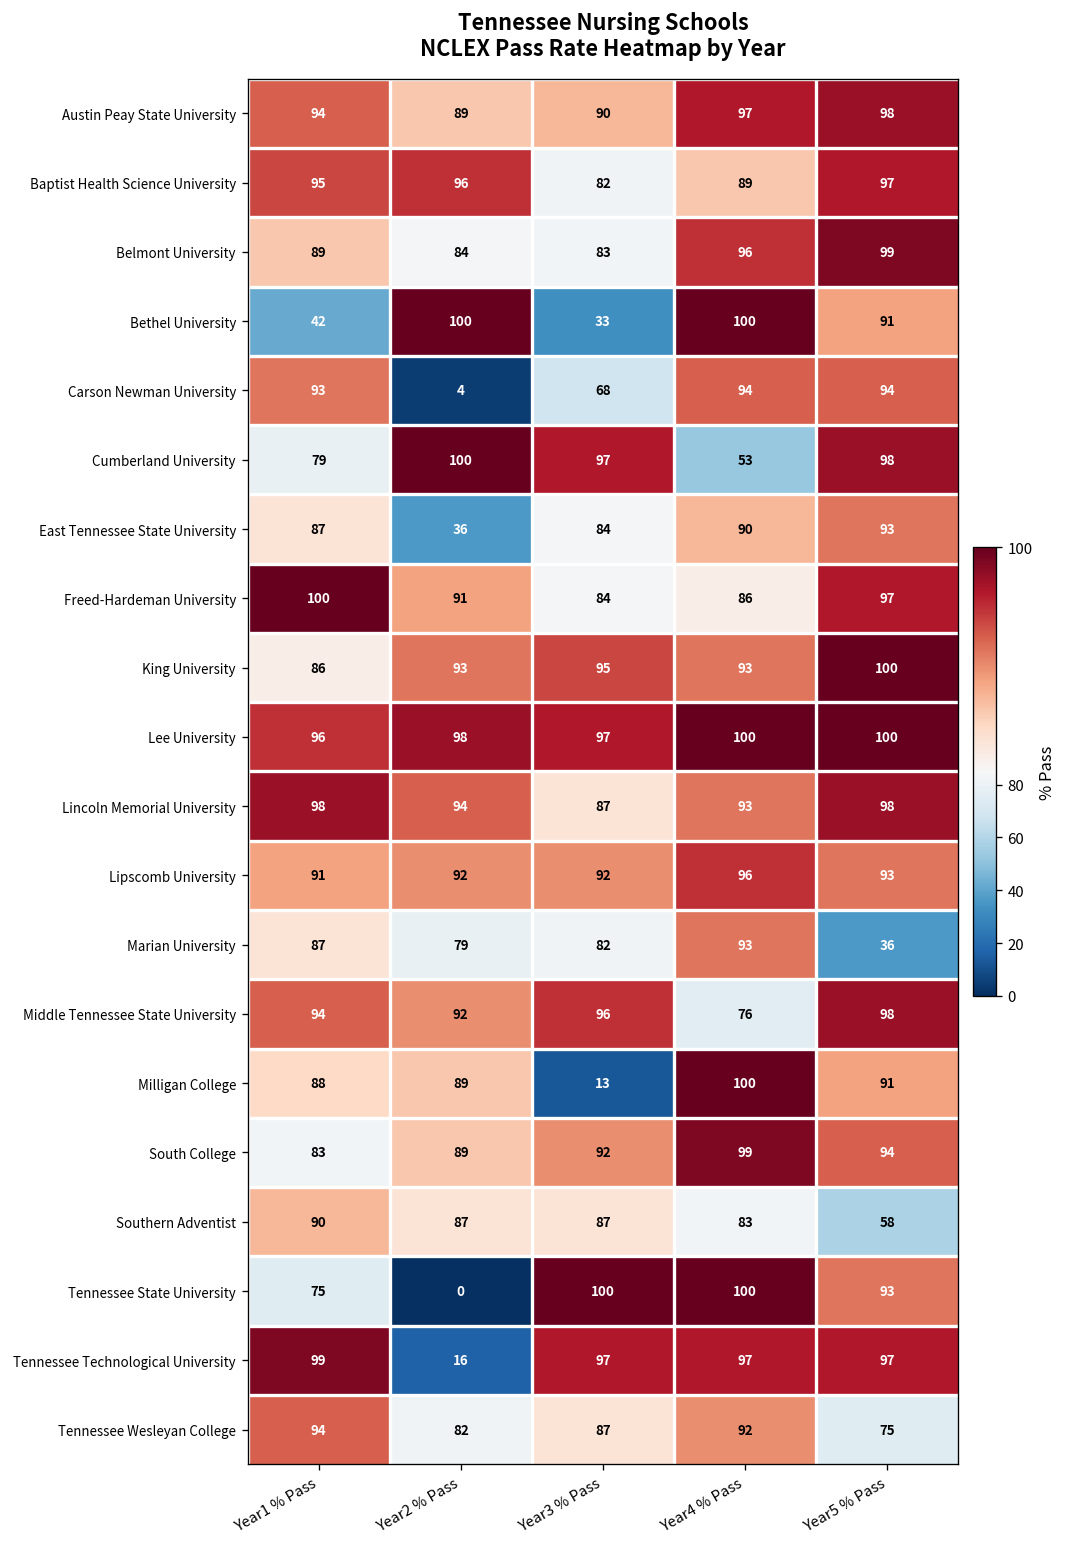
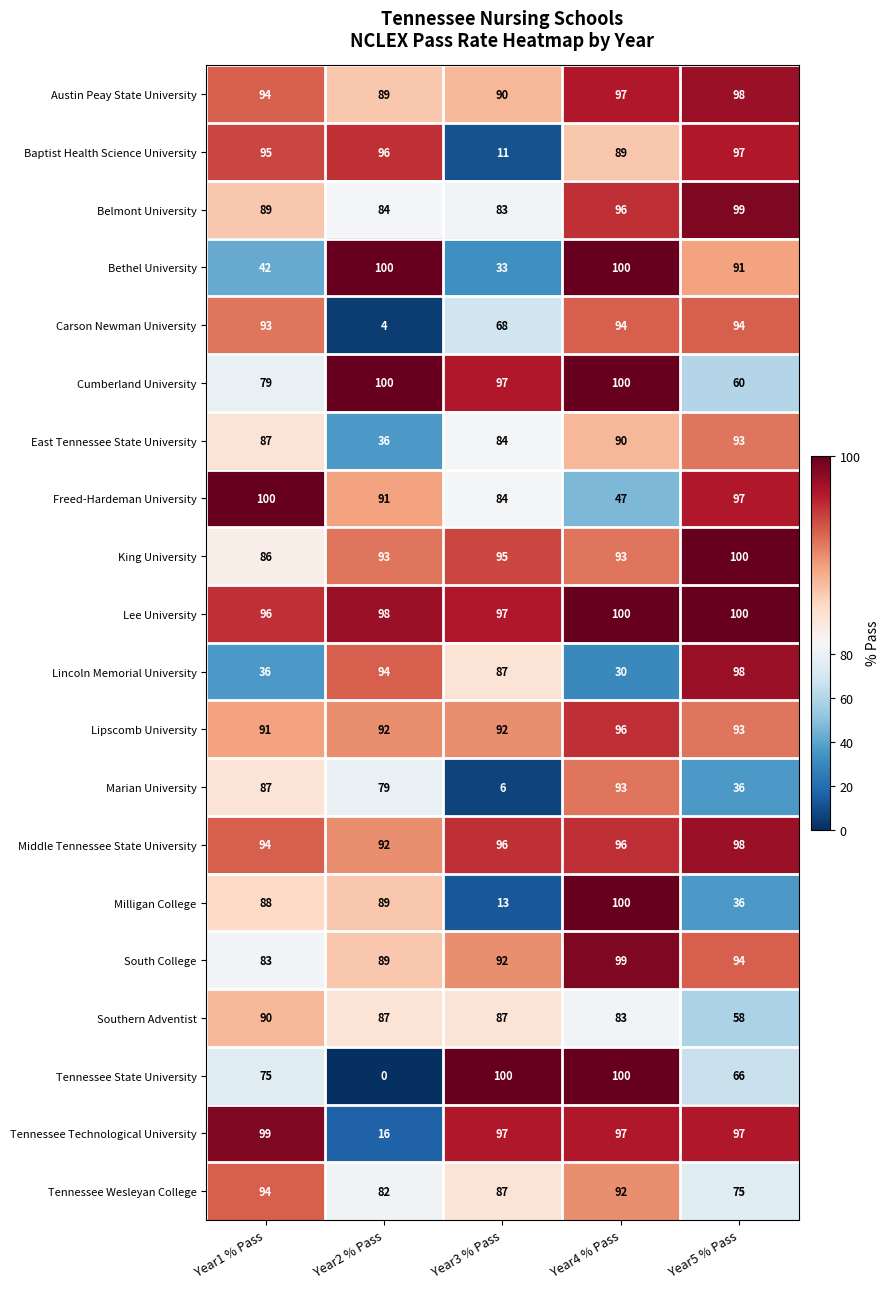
  {
    "Austin Peay State University": {
      "Year1 % Pass": 94,
      "Year2 % Pass": 89,
      "Year3 % Pass": 90,
      "Year4 % Pass": 97,
      "Year5 % Pass": 98
    },
    "Baptist Health Science University": {
      "Year1 % Pass": 95,
      "Year2 % Pass": 96,
-     "Year3 % Pass": 82,
+     "Year3 % Pass": 11,
      "Year4 % Pass": 89,
      "Year5 % Pass": 97
    },
    "Belmont University": {
      "Year1 % Pass": 89,
      "Year2 % Pass": 84,
      "Year3 % Pass": 83,
      "Year4 % Pass": 96,
      "Year5 % Pass": 99
    },
    "Bethel University": {
      "Year1 % Pass": 42,
      "Year2 % Pass": 100,
      "Year3 % Pass": 33,
      "Year4 % Pass": 100,
      "Year5 % Pass": 91
    },
    "Carson Newman University": {
      "Year1 % Pass": 93,
      "Year2 % Pass": 4,
      "Year3 % Pass": 68,
      "Year4 % Pass": 94,
      "Year5 % Pass": 94
    },
    "Cumberland University": {
      "Year1 % Pass": 79,
      "Year2 % Pass": 100,
      "Year3 % Pass": 97,
-     "Year4 % Pass": 53,
-     "Year5 % Pass": 98
+     "Year4 % Pass": 100,
+     "Year5 % Pass": 60
    },
    "East Tennessee State University": {
      "Year1 % Pass": 87,
      "Year2 % Pass": 36,
      "Year3 % Pass": 84,
      "Year4 % Pass": 90,
      "Year5 % Pass": 93
    },
    "Freed-Hardeman University": {
      "Year1 % Pass": 100,
      "Year2 % Pass": 91,
      "Year3 % Pass": 84,
-     "Year4 % Pass": 86,
+     "Year4 % Pass": 47,
      "Year5 % Pass": 97
    },
    "King University": {
      "Year1 % Pass": 86,
      "Year2 % Pass": 93,
      "Year3 % Pass": 95,
      "Year4 % Pass": 93,
      "Year5 % Pass": 100
    },
    "Lee University": {
      "Year1 % Pass": 96,
      "Year2 % Pass": 98,
      "Year3 % Pass": 97,
      "Year4 % Pass": 100,
      "Year5 % Pass": 100
    },
    "Lincoln Memorial University": {
-     "Year1 % Pass": 98,
+     "Year1 % Pass": 36,
      "Year2 % Pass": 94,
      "Year3 % Pass": 87,
-     "Year4 % Pass": 93,
+     "Year4 % Pass": 30,
      "Year5 % Pass": 98
    },
    "Lipscomb University": {
      "Year1 % Pass": 91,
      "Year2 % Pass": 92,
      "Year3 % Pass": 92,
      "Year4 % Pass": 96,
      "Year5 % Pass": 93
    },
    "Marian University": {
      "Year1 % Pass": 87,
      "Year2 % Pass": 79,
-     "Year3 % Pass": 82,
+     "Year3 % Pass": 6,
      "Year4 % Pass": 93,
      "Year5 % Pass": 36
    },
    "Middle Tennessee State University": {
      "Year1 % Pass": 94,
      "Year2 % Pass": 92,
      "Year3 % Pass": 96,
-     "Year4 % Pass": 76,
+     "Year4 % Pass": 96,
      "Year5 % Pass": 98
    },
    "Milligan College": {
      "Year1 % Pass": 88,
      "Year2 % Pass": 89,
      "Year3 % Pass": 13,
      "Year4 % Pass": 100,
-     "Year5 % Pass": 91
+     "Year5 % Pass": 36
    },
    "South College": {
      "Year1 % Pass": 83,
      "Year2 % Pass": 89,
      "Year3 % Pass": 92,
      "Year4 % Pass": 99,
      "Year5 % Pass": 94
    },
    "Southern Adventist": {
      "Year1 % Pass": 90,
      "Year2 % Pass": 87,
      "Year3 % Pass": 87,
      "Year4 % Pass": 83,
      "Year5 % Pass": 58
    },
    "Tennessee State University": {
      "Year1 % Pass": 75,
      "Year2 % Pass": 0,
      "Year3 % Pass": 100,
      "Year4 % Pass": 100,
-     "Year5 % Pass": 93
+     "Year5 % Pass": 66
    },
    "Tennessee Technological University": {
      "Year1 % Pass": 99,
      "Year2 % Pass": 16,
      "Year3 % Pass": 97,
      "Year4 % Pass": 97,
      "Year5 % Pass": 97
    },
    "Tennessee Wesleyan College": {
      "Year1 % Pass": 94,
      "Year2 % Pass": 82,
      "Year3 % Pass": 87,
      "Year4 % Pass": 92,
      "Year5 % Pass": 75
    }
  }
